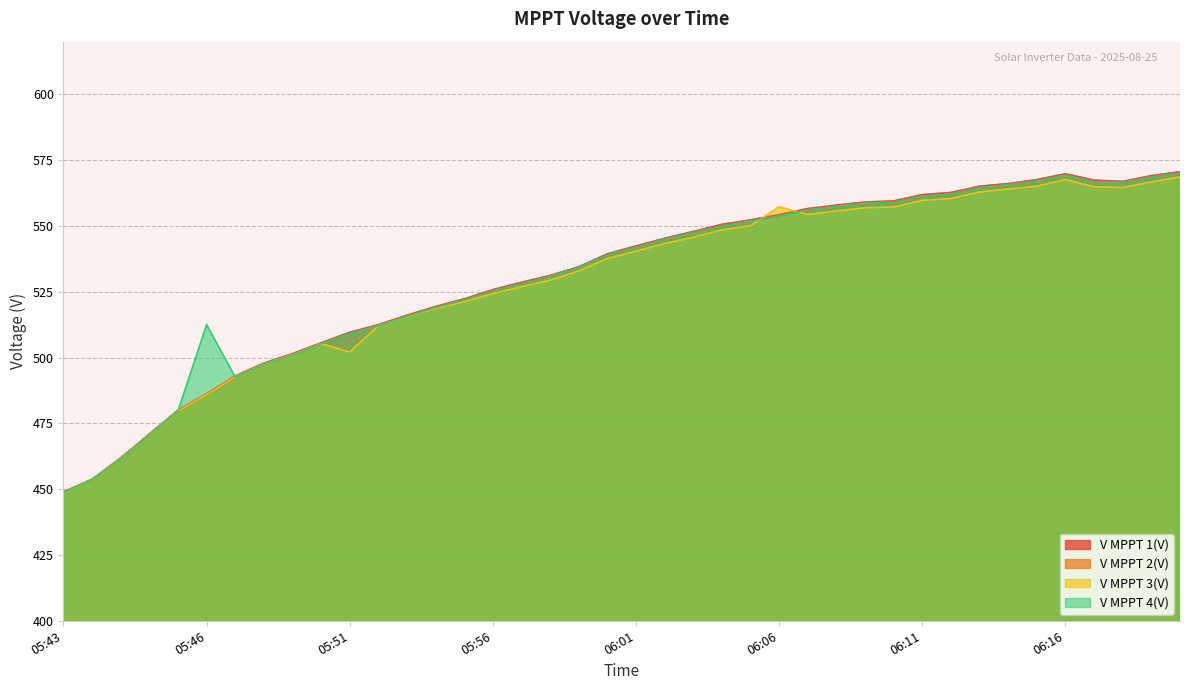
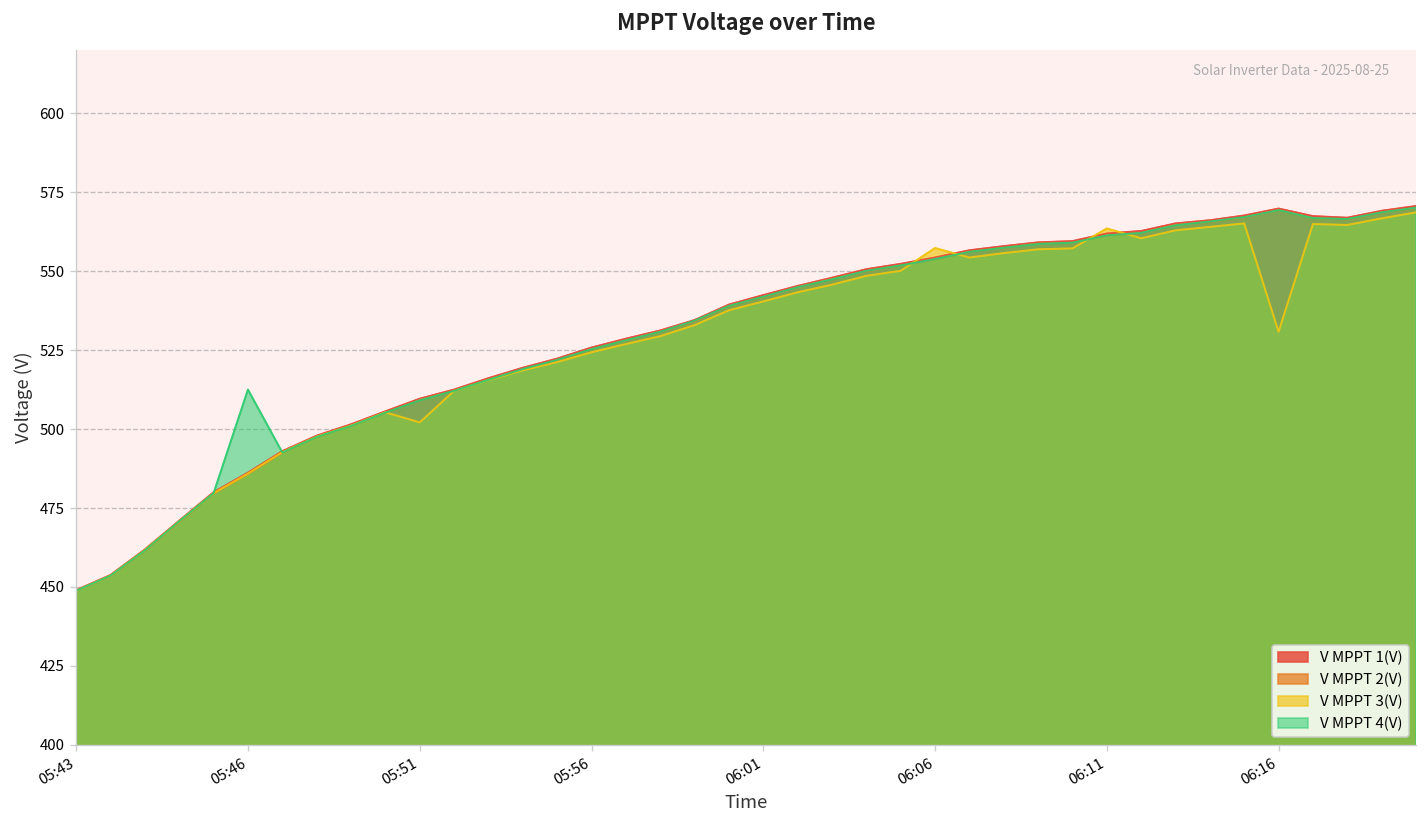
  {
    "V MPPT 3(V)": {
      "05:51": 502,
      "05:56": 524,
      "06:01": 540,
      "06:06": 557,
-     "06:11": 560,
-     "06:16": 568
+     "06:11": 564,
+     "06:16": 531
    },
    "V MPPT 4(V)": {
      "05:46": 513
    }
  }
